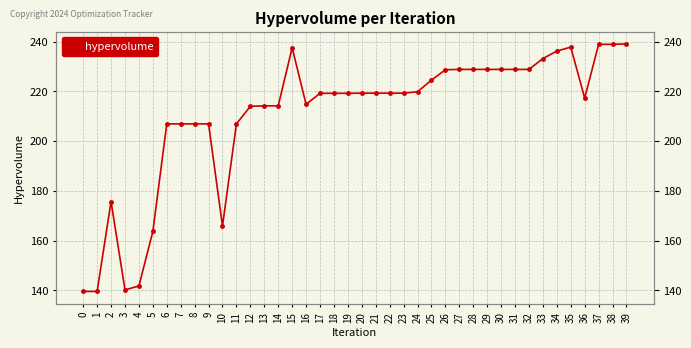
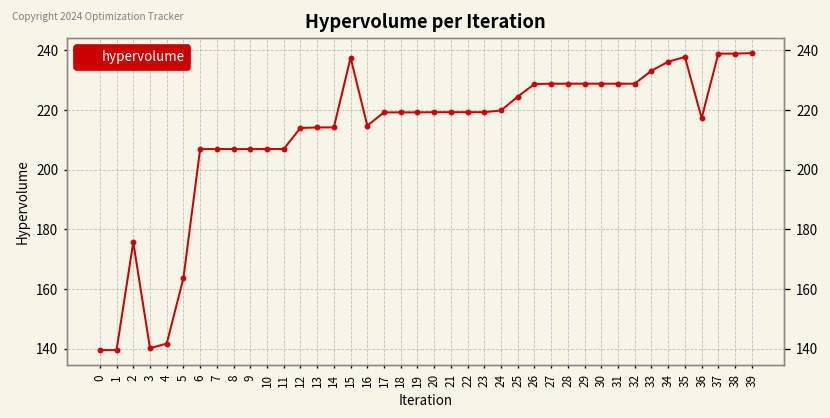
  {
    "0": 140,
    "1": 140,
    "2": 176,
    "3": 140,
    "4": 142,
    "5": 164,
    "6": 207,
    "7": 207,
    "8": 207,
    "9": 207,
-   "10": 166,
+   "10": 207,
    "11": 207,
    "12": 214,
    "13": 214,
    "14": 214,
    "15": 238,
    "16": 215,
    "17": 219,
    "18": 219,
    "19": 219,
    "20": 219,
    "21": 219,
    "22": 219,
    "23": 219,
    "24": 220,
    "25": 224,
    "26": 229,
    "27": 229,
    "28": 229,
    "29": 229,
    "30": 229,
    "31": 229,
    "32": 229,
    "33": 233,
    "34": 236,
    "35": 238,
    "36": 217,
    "37": 239,
    "38": 239,
    "39": 239
  }
